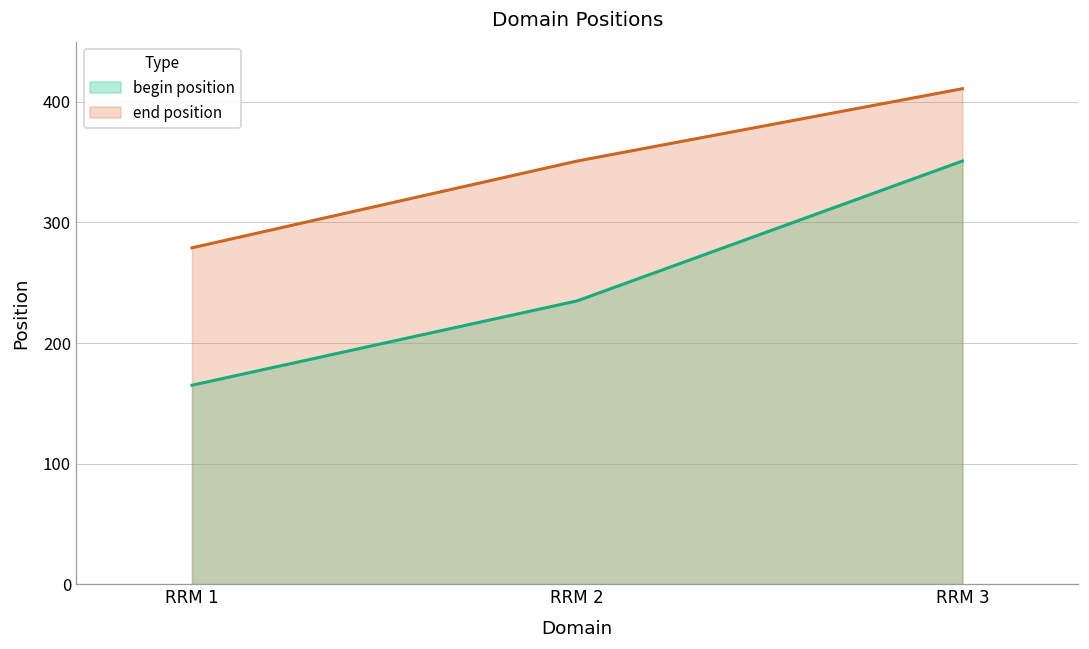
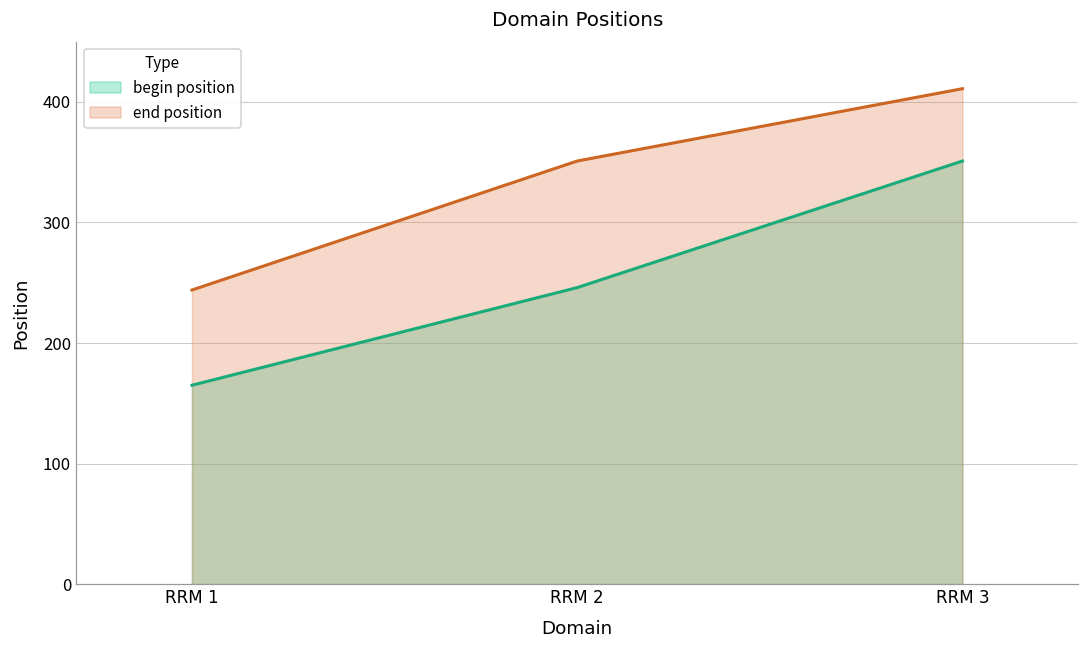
  {
    "begin position": {
      "RRM 1": 165,
-     "RRM 2": 235,
+     "RRM 2": 246,
      "RRM 3": 351
    },
    "end position": {
-     "RRM 1": 279,
+     "RRM 1": 244,
      "RRM 2": 351,
      "RRM 3": 411
    }
  }
